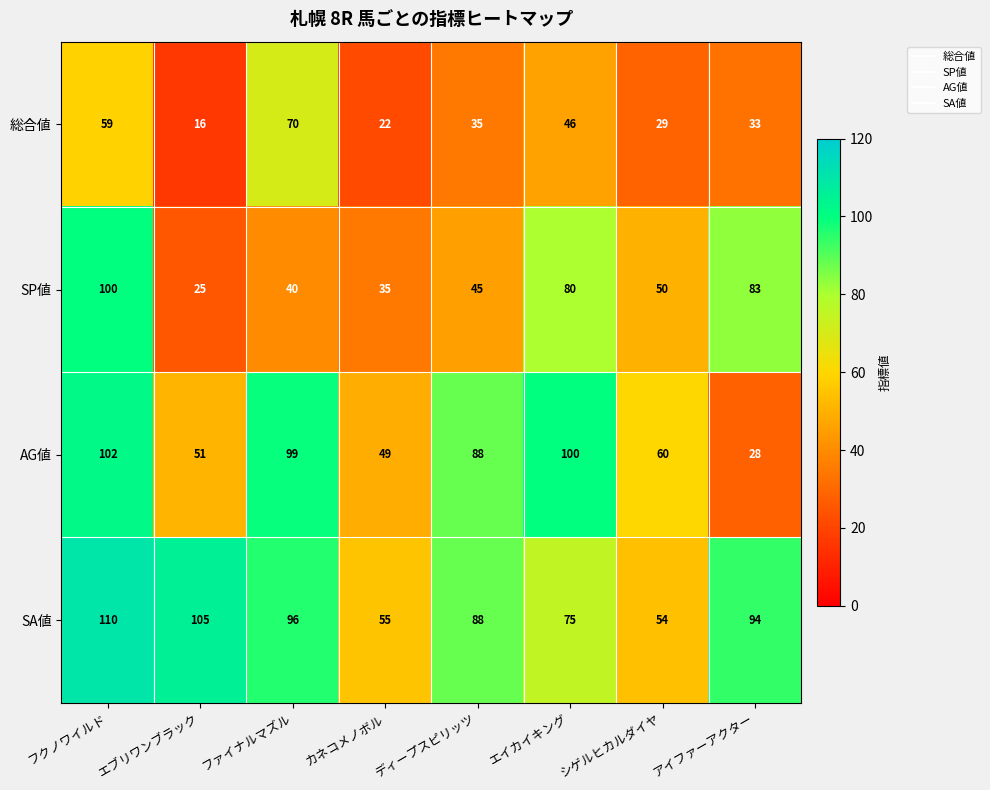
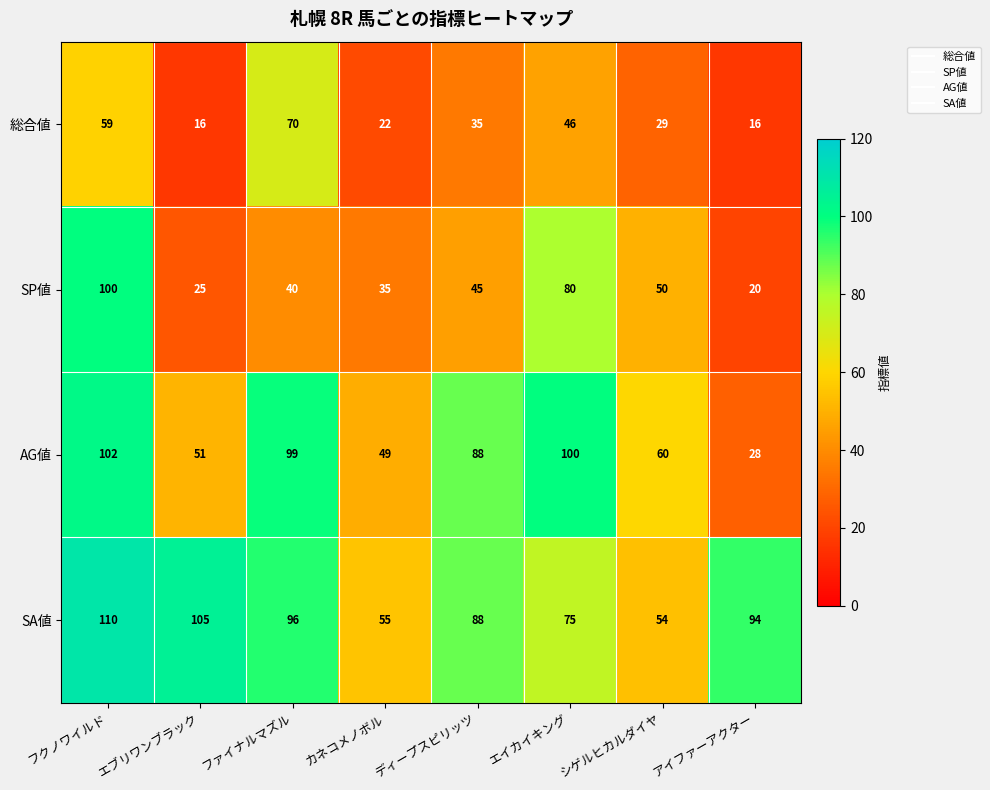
  {
    "総合値": {
      "フクノワイルド": 59,
      "エブリワンブラック": 16,
      "ファイナルマズル": 70,
      "カネコメノボル": 22,
      "ディープスピリッツ": 35,
      "エイカイキング": 46,
      "シゲルヒカルダイヤ": 29,
-     "アイファーアクター": 33
+     "アイファーアクター": 16
    },
    "SP値": {
      "フクノワイルド": 100,
      "エブリワンブラック": 25,
      "ファイナルマズル": 40,
      "カネコメノボル": 35,
      "ディープスピリッツ": 45,
      "エイカイキング": 80,
      "シゲルヒカルダイヤ": 50,
-     "アイファーアクター": 83
+     "アイファーアクター": 20
    },
    "AG値": {
      "フクノワイルド": 102,
      "エブリワンブラック": 51,
      "ファイナルマズル": 99,
      "カネコメノボル": 49,
      "ディープスピリッツ": 88,
      "エイカイキング": 100,
      "シゲルヒカルダイヤ": 60,
      "アイファーアクター": 28
    },
    "SA値": {
      "フクノワイルド": 110,
      "エブリワンブラック": 105,
      "ファイナルマズル": 96,
      "カネコメノボル": 55,
      "ディープスピリッツ": 88,
      "エイカイキング": 75,
      "シゲルヒカルダイヤ": 54,
      "アイファーアクター": 94
    }
  }
